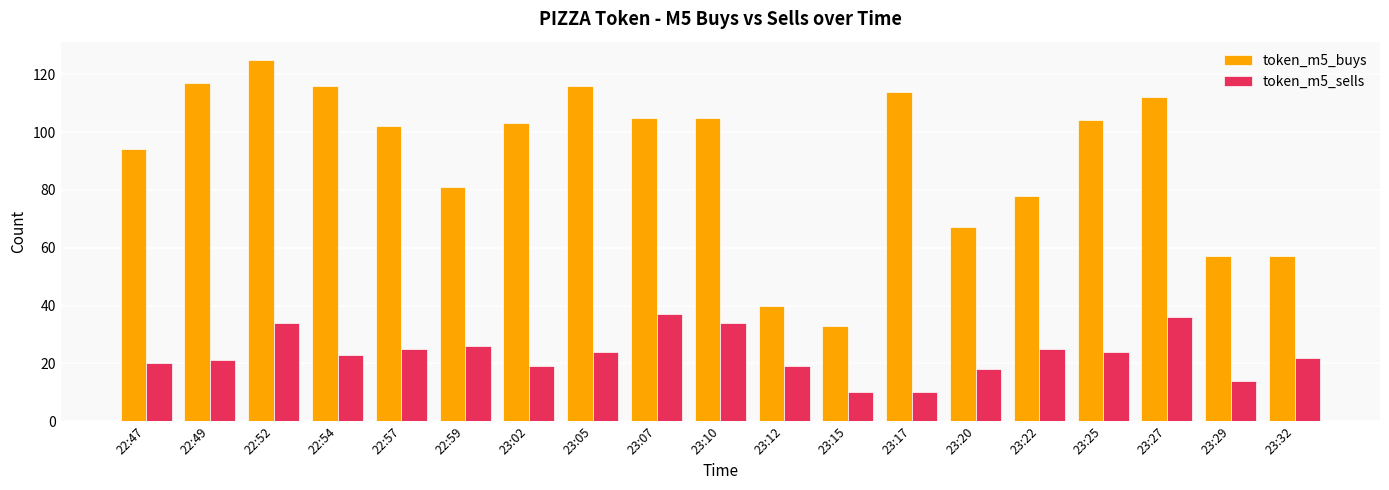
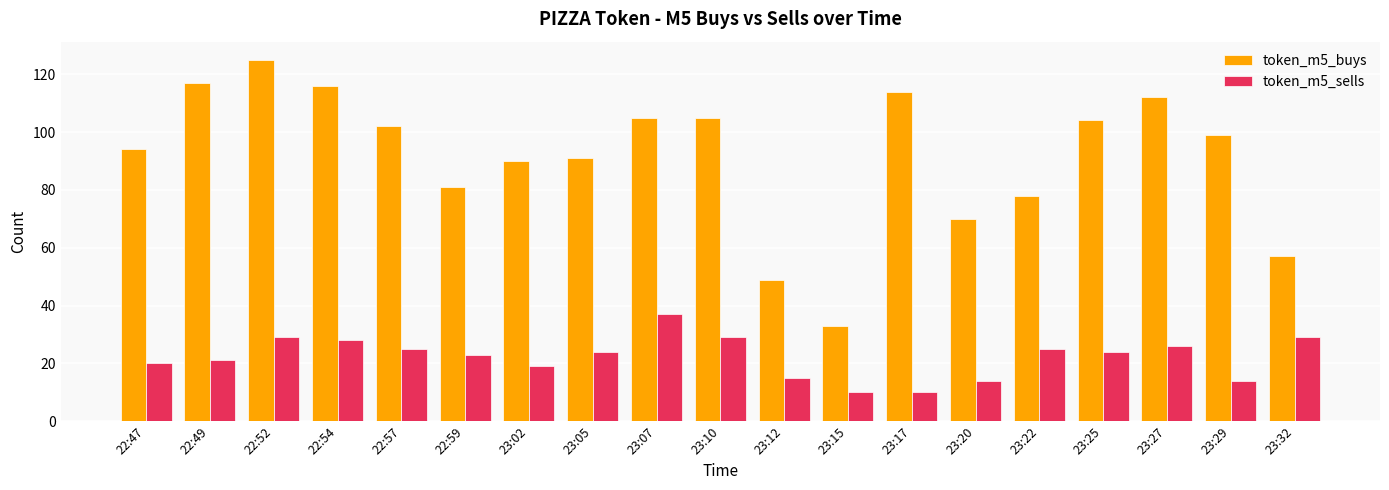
  {
    "token_m5_buys": {
      "22:47": 94,
      "22:49": 117,
      "22:52": 125,
      "22:54": 116,
      "22:57": 102,
      "22:59": 81,
-     "23:02": 103,
-     "23:05": 116,
+     "23:02": 90,
+     "23:05": 91,
      "23:07": 105,
      "23:10": 105,
-     "23:12": 40,
+     "23:12": 49,
      "23:15": 33,
      "23:17": 114,
-     "23:20": 67,
+     "23:20": 70,
      "23:22": 78,
      "23:25": 104,
      "23:27": 112,
-     "23:29": 57,
+     "23:29": 99,
      "23:32": 57
    },
    "token_m5_sells": {
      "22:47": 20,
      "22:49": 21,
-     "22:52": 34,
-     "22:54": 23,
+     "22:52": 29,
+     "22:54": 28,
      "22:57": 25,
-     "22:59": 26,
+     "22:59": 23,
      "23:02": 19,
      "23:05": 24,
      "23:07": 37,
-     "23:10": 34,
-     "23:12": 19,
+     "23:10": 29,
+     "23:12": 15,
      "23:15": 10,
      "23:17": 10,
-     "23:20": 18,
+     "23:20": 14,
      "23:22": 25,
      "23:25": 24,
-     "23:27": 36,
+     "23:27": 26,
      "23:29": 14,
-     "23:32": 22
+     "23:32": 29
    }
  }
